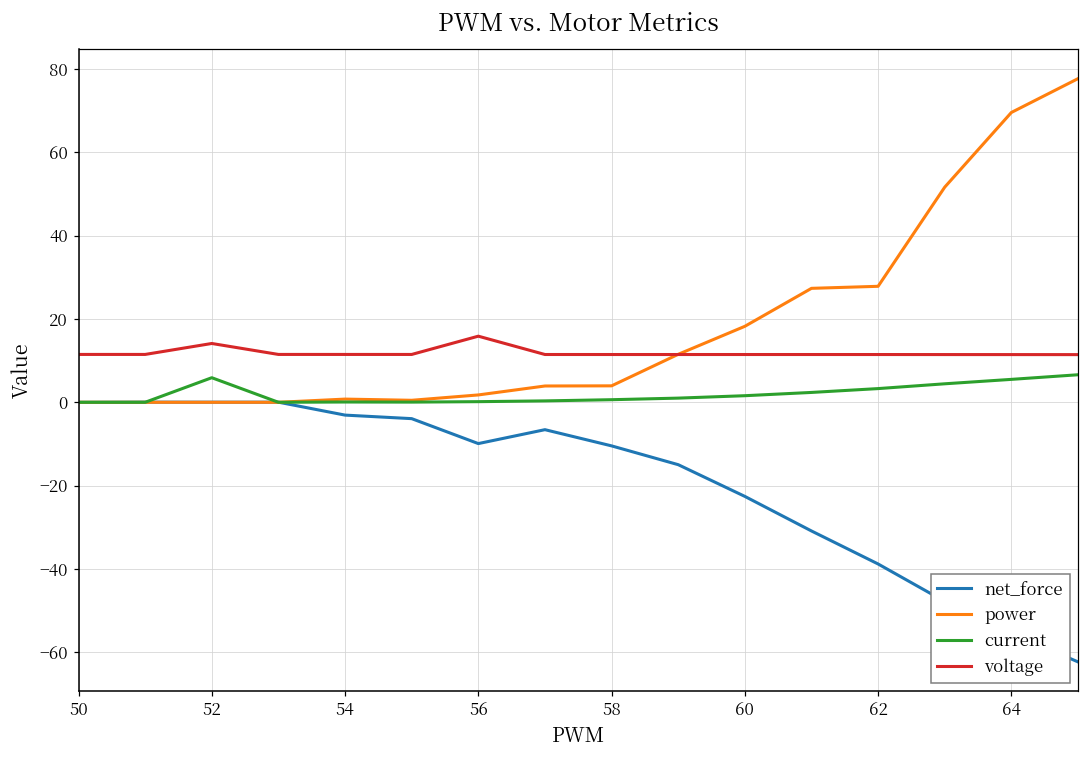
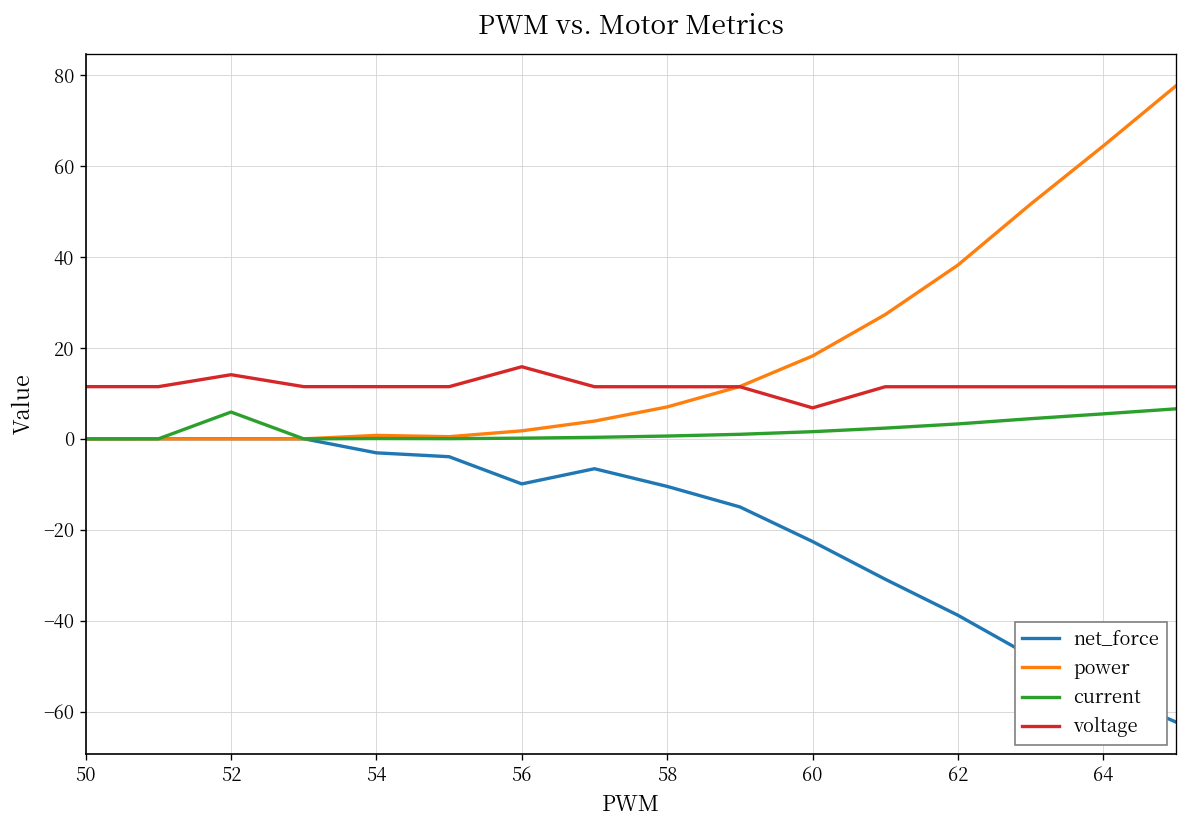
  {
    "net_force": {
      "54": -3,
      "56": -10,
      "58": -10,
      "60": -23,
      "62": -39
    },
    "power": {
      "54": 1,
      "56": 2,
-     "58": 4,
+     "58": 7,
      "60": 18,
-     "62": 28,
-     "64": 70
+     "62": 38,
+     "64": 64
    },
    "current": {
      "52": 6,
      "54": 0,
      "56": 0,
      "58": 1,
      "60": 2,
      "62": 3,
      "64": 6
    },
    "voltage": {
      "50": 11,
      "52": 14,
      "54": 11,
      "56": 16,
      "58": 11,
-     "60": 11,
+     "60": 7,
      "62": 11,
      "64": 11
    }
  }
